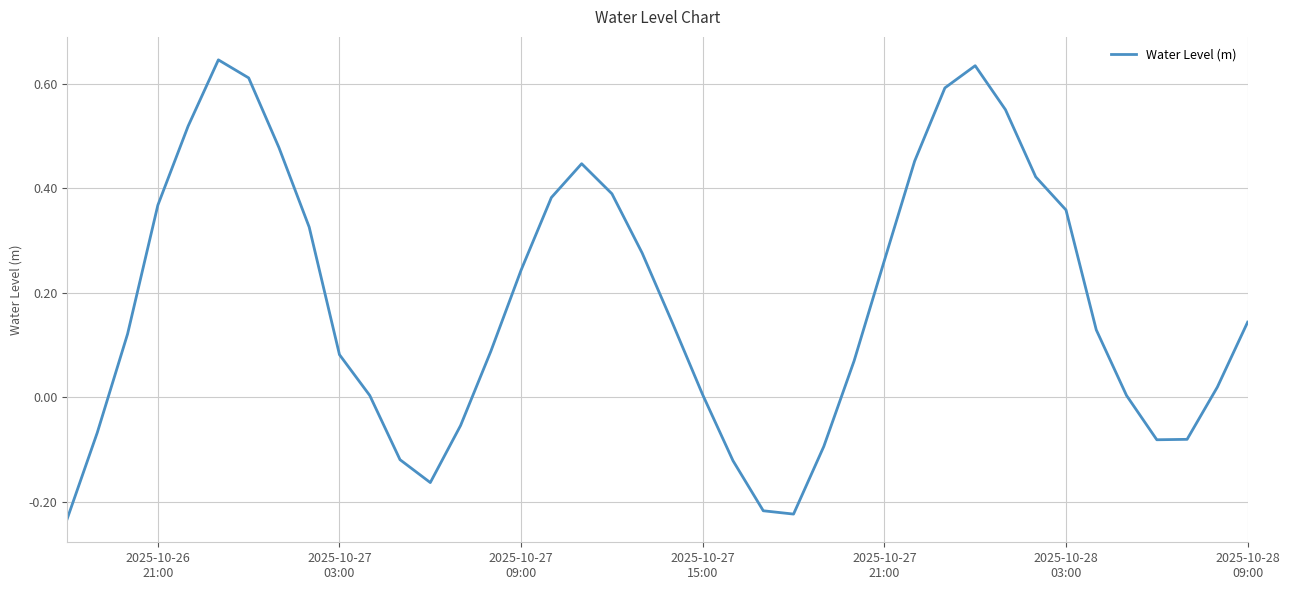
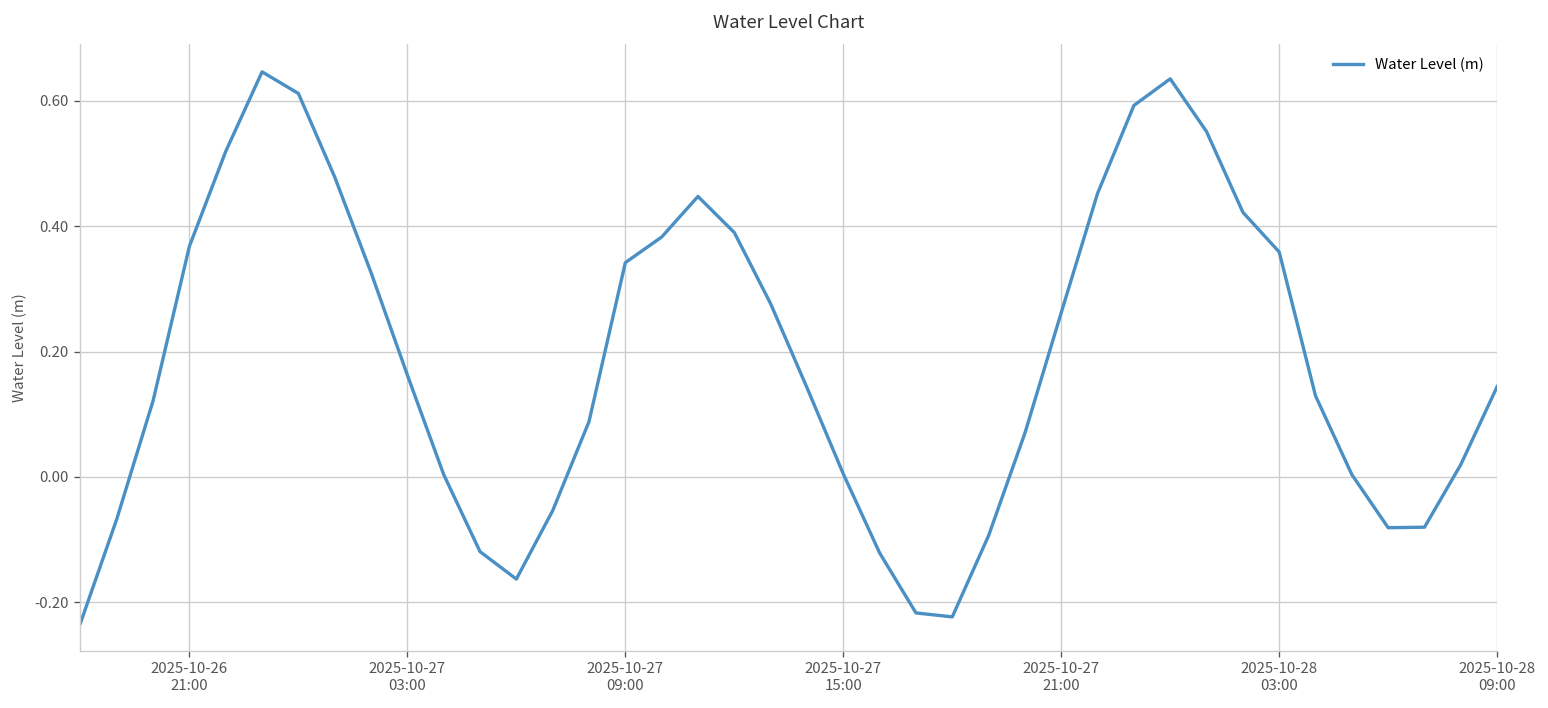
  {
    "2025-10-26 21:00": 0.37,
-   "2025-10-27 03:00": 0.08,
-   "2025-10-27 09:00": 0.24,
+   "2025-10-27 03:00": 0.16,
+   "2025-10-27 09:00": 0.34,
    "2025-10-27 15:00": 0.00,
    "2025-10-27 21:00": 0.26,
    "2025-10-28 03:00": 0.36,
    "2025-10-28 09:00": 0.14
  }
